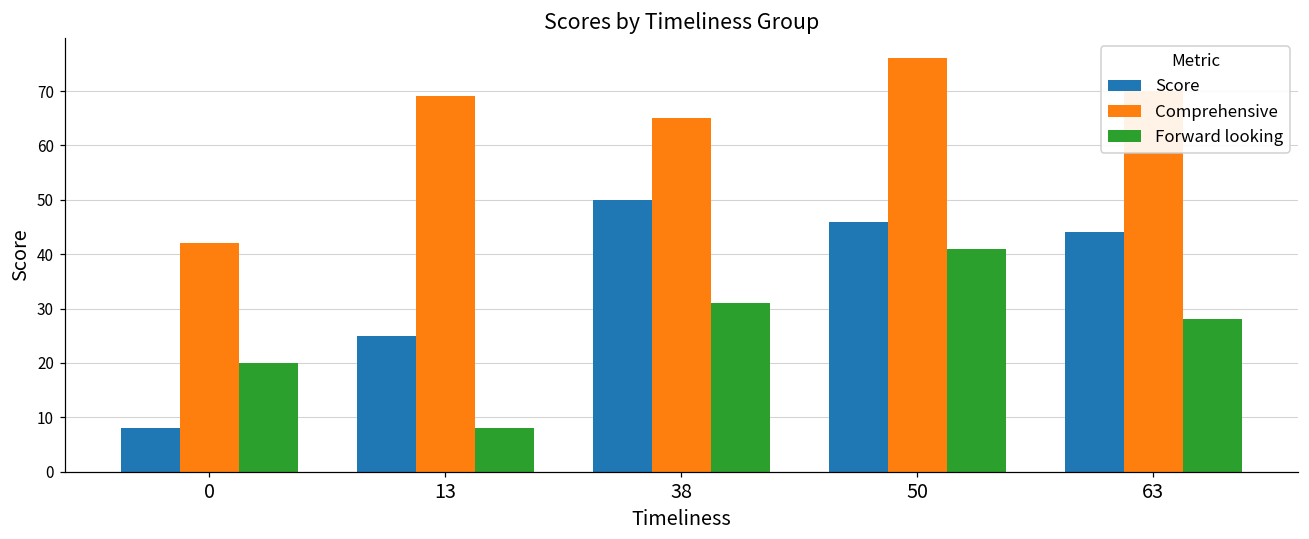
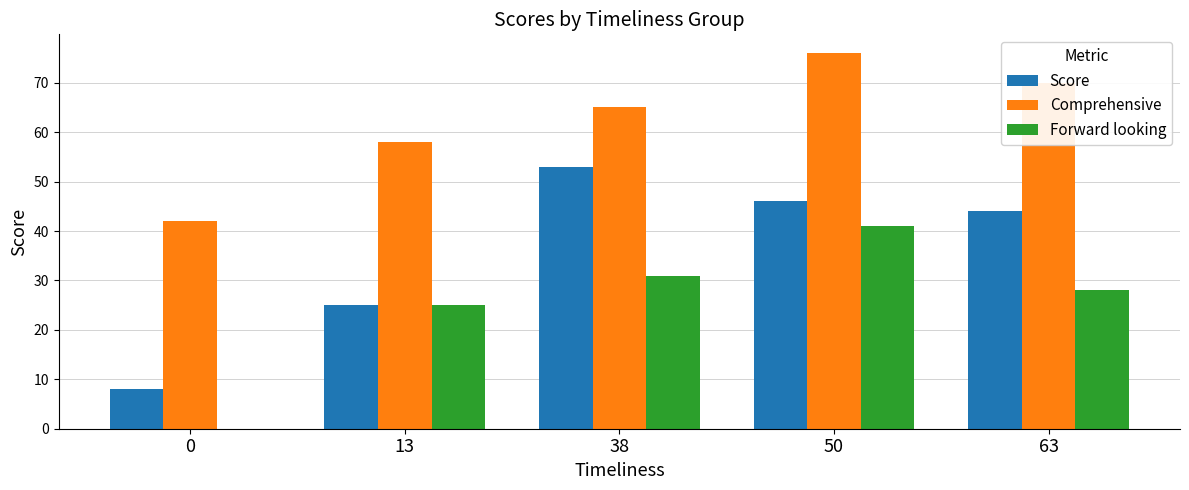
  {
    "Score": {
      "0": 8,
      "13": 25,
-     "38": 50,
+     "38": 53,
      "50": 46,
      "63": 44
    },
    "Comprehensive": {
      "0": 42,
-     "13": 69,
+     "13": 58,
      "38": 65,
      "50": 76
    },
    "Forward looking": {
-     "0": 20,
-     "13": 8,
+     "0": 0,
+     "13": 25,
      "38": 31,
      "50": 41,
      "63": 28
    }
  }
